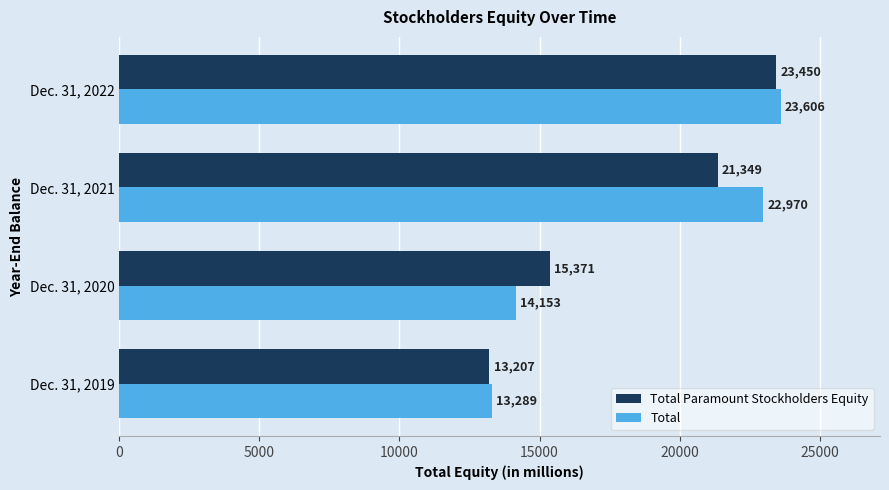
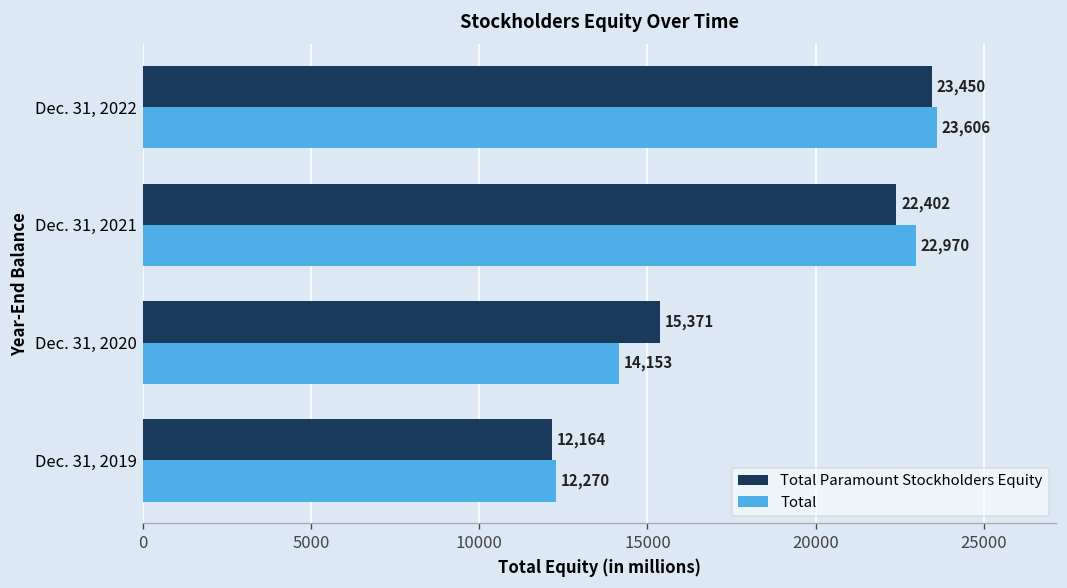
  {
    "Total Paramount Stockholders Equity": {
      "Dec. 31, 2022": "23,450",
-     "Dec. 31, 2021": "21,349",
+     "Dec. 31, 2021": "22,402",
      "Dec. 31, 2020": "15,371",
-     "Dec. 31, 2019": "13,207"
+     "Dec. 31, 2019": "12,164"
    },
    "Total": {
      "Dec. 31, 2022": "23,606",
      "Dec. 31, 2021": "22,970",
      "Dec. 31, 2020": "14,153",
-     "Dec. 31, 2019": "13,289"
+     "Dec. 31, 2019": "12,270"
    }
  }
